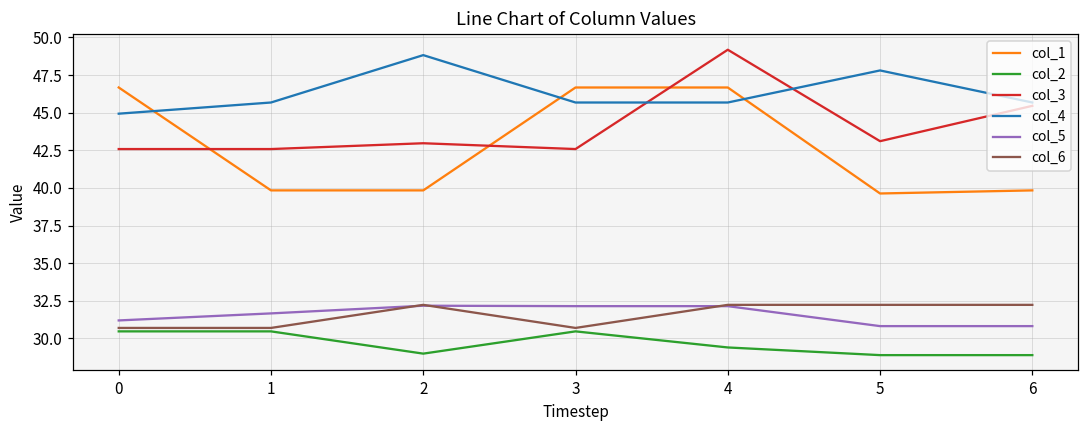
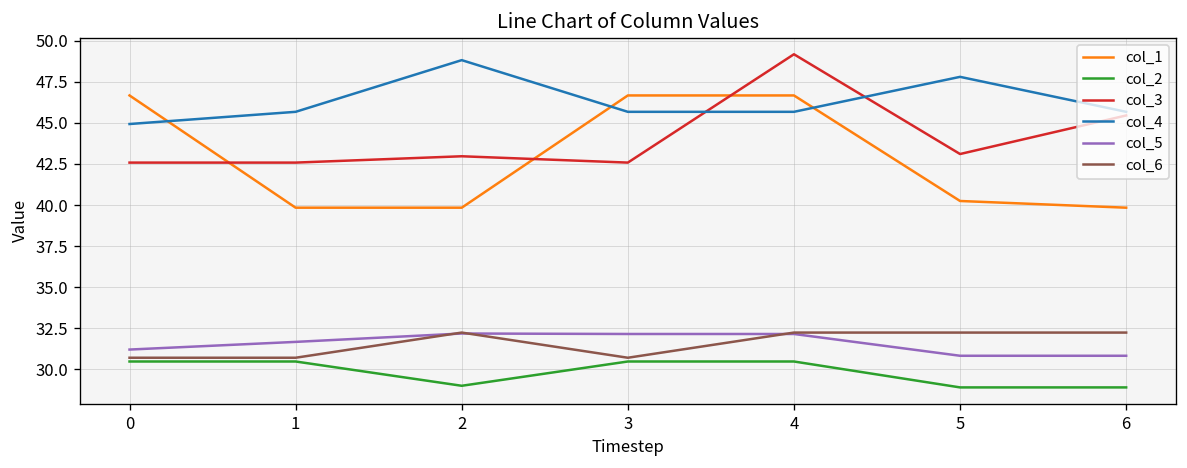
  {
    "col_1": {
      "0": 46.7,
      "1": 39.8,
      "2": 39.8,
      "3": 46.7,
      "4": 46.7,
-     "5": 39.6,
+     "5": 40.2,
      "6": 39.8
    },
    "col_2": {
      "0": 30.5,
      "1": 30.5,
      "2": 29.0,
      "3": 30.5,
-     "4": 29.4,
+     "4": 30.5,
      "5": 28.9,
      "6": 28.9
    },
    "col_3": {
      "0": 42.6,
      "1": 42.6,
      "2": 43.0,
      "3": 42.6,
      "4": 49.2,
      "5": 43.1
    },
    "col_4": {
      "0": 44.9,
      "1": 45.7,
      "2": 48.8,
      "3": 45.7,
      "4": 45.7,
      "5": 47.8
    },
    "col_5": {
      "0": 31.2,
      "1": 31.7,
      "3": 32.1,
      "5": 30.8,
      "6": 30.8
    },
    "col_6": {
      "0": 30.7,
      "1": 30.7,
      "3": 30.7,
      "5": 32.2,
      "6": 32.2
    }
  }
